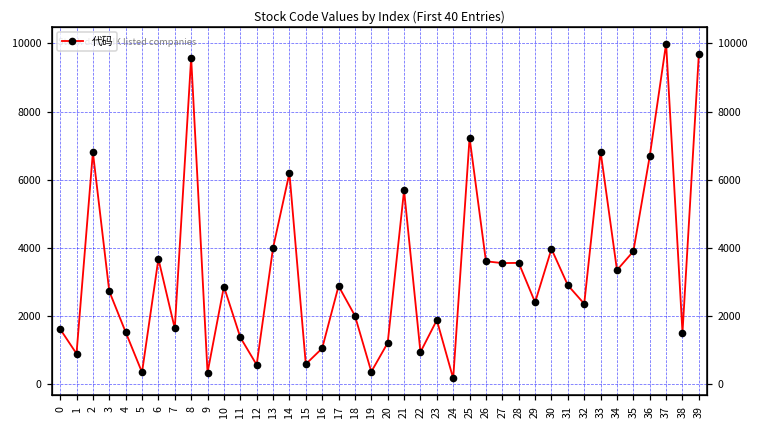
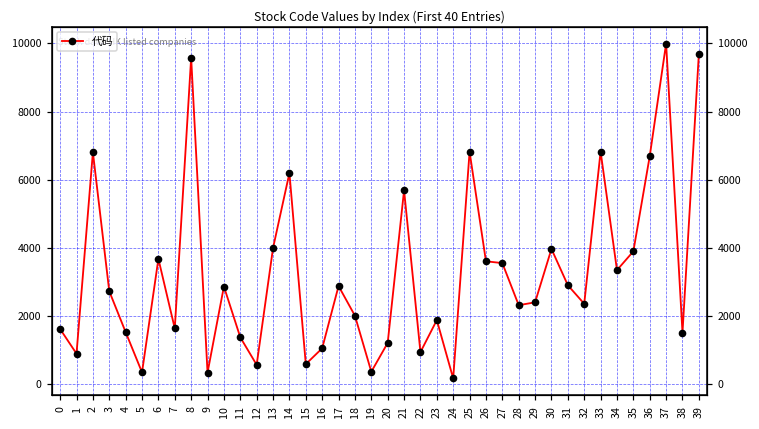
  {
    "0": 1600,
    "1": 900,
    "2": 6800,
    "3": 2700,
    "4": 1500,
    "5": 300,
    "6": 3700,
    "7": 1600,
    "8": 9600,
    "9": 300,
    "10": 2900,
    "11": 1400,
    "12": 600,
    "13": 4000,
    "14": 6200,
    "15": 600,
    "16": 1100,
    "17": 2900,
    "18": 2000,
    "19": 400,
    "20": 1200,
    "21": 5700,
    "22": 900,
    "23": 1900,
    "24": 200,
-   "25": 7200,
+   "25": 6800,
    "26": 3600,
    "27": 3600,
-   "28": 3600,
+   "28": 2300,
    "29": 2400,
    "30": 4000,
    "31": 2900,
    "32": 2400,
    "33": 6800,
    "34": 3300,
    "35": 3900,
    "36": 6700,
    "37": 10000,
    "38": 1500,
    "39": 9700
  }
